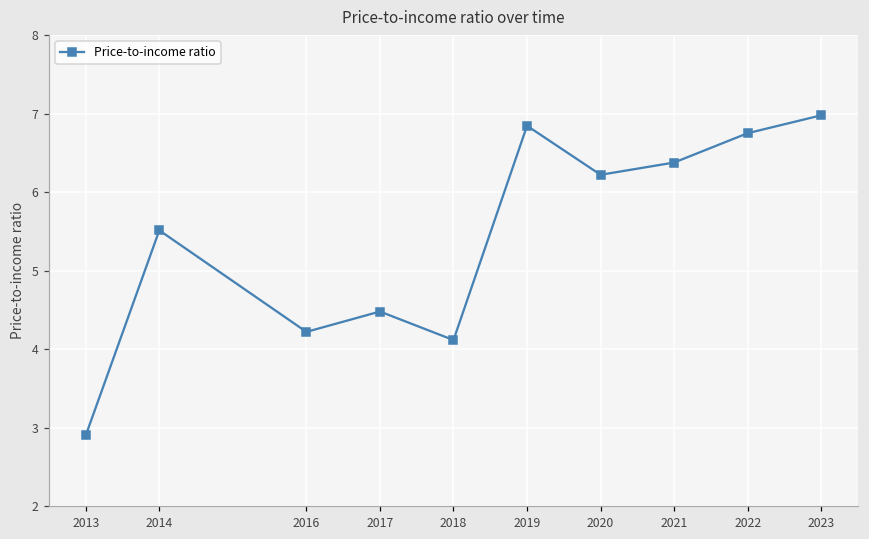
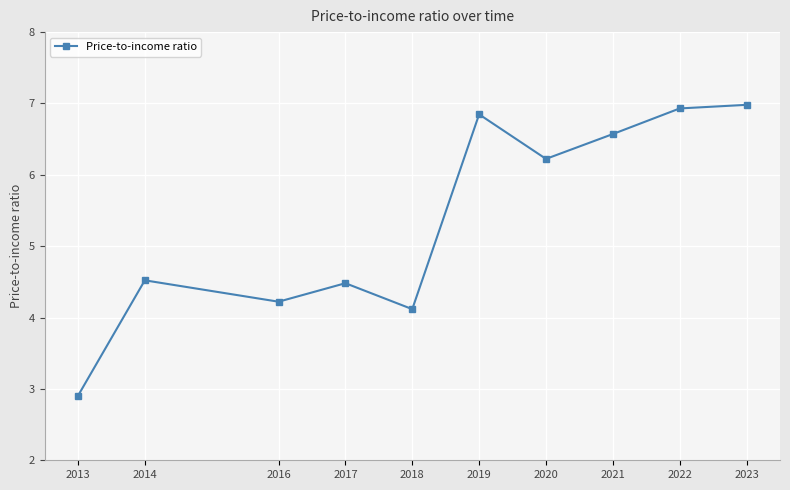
  {
    "2013": 2.9,
-   "2014": 5.5,
+   "2014": 4.5,
    "2016": 4.2,
    "2017": 4.5,
    "2018": 4.1,
    "2019": 6.8,
    "2020": 6.2,
-   "2021": 6.4,
-   "2022": 6.8,
+   "2021": 6.6,
+   "2022": 6.9,
    "2023": 7.0
  }
